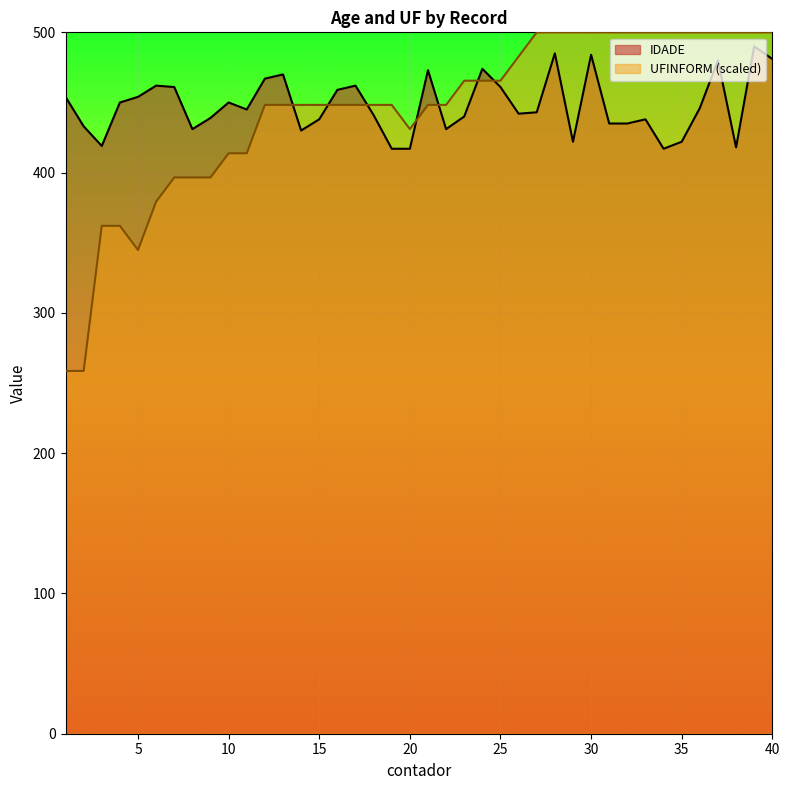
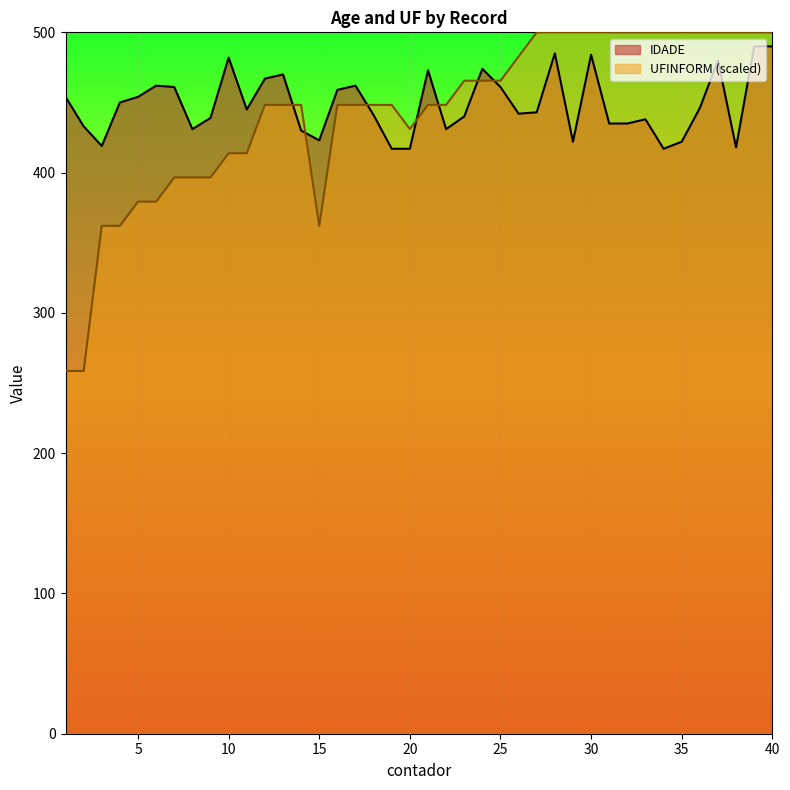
  {
    "IDADE": {
      "5": 454,
-     "10": 450,
-     "15": 438,
+     "10": 482,
+     "15": 423,
      "20": 417,
      "25": 461,
      "30": 484,
      "35": 422,
-     "40": 481
+     "40": 490
    },
    "UFINFORM (scaled)": {
-     "5": 345,
+     "5": 379,
      "10": 414,
-     "15": 448,
+     "15": 362,
      "20": 431,
      "25": 466,
      "30": 500,
      "35": 500,
      "40": 500
    }
  }
